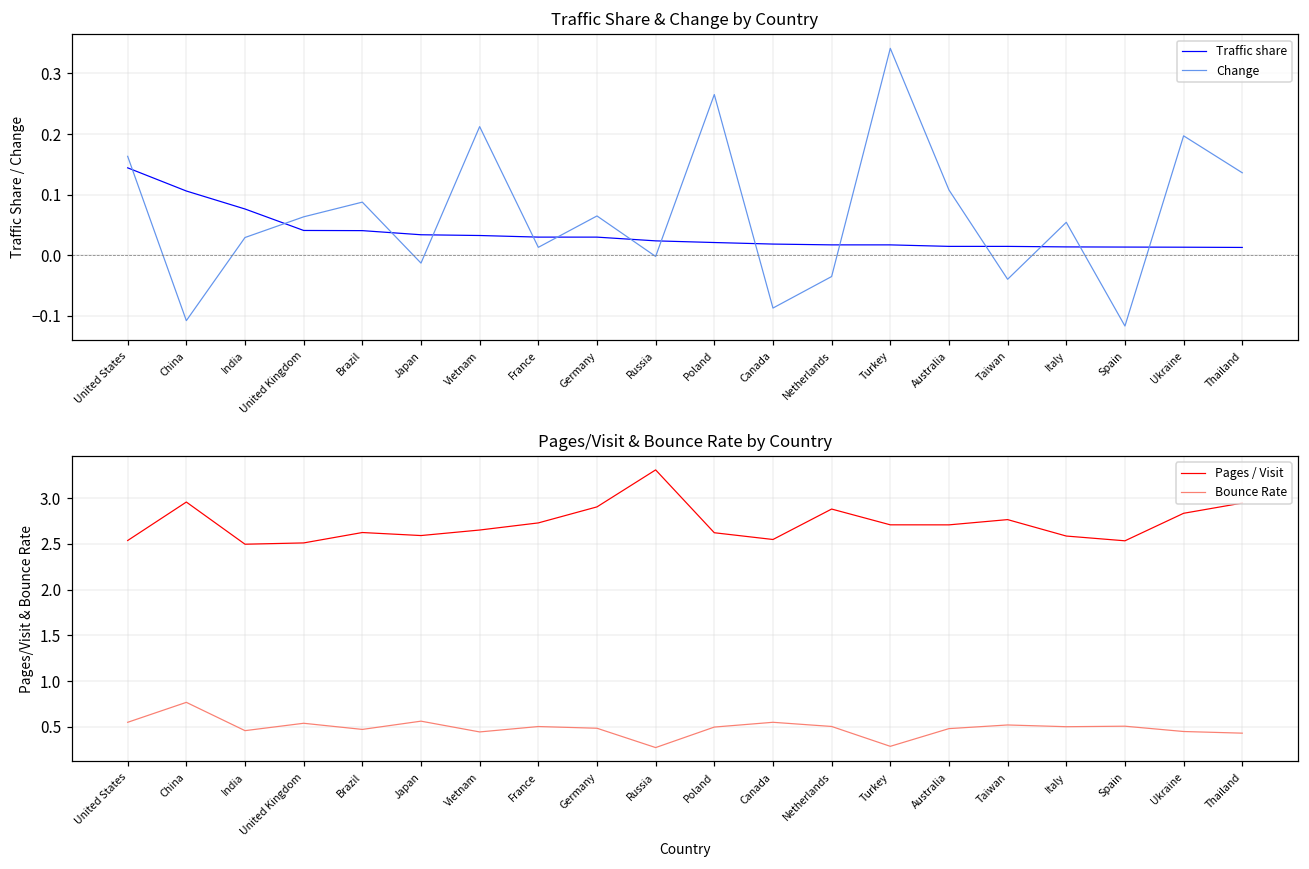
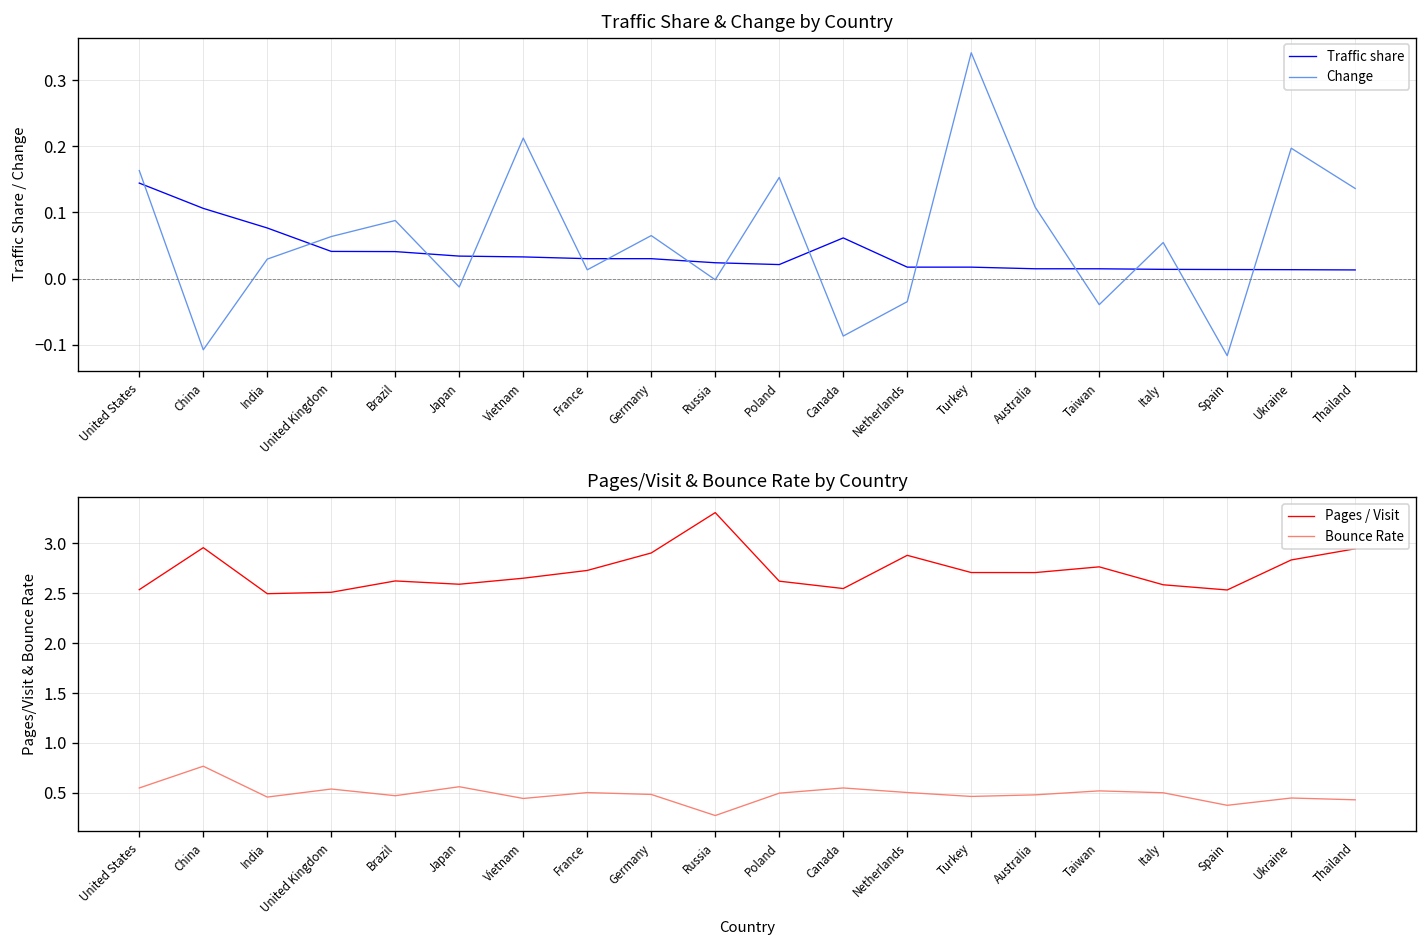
  {
    "Traffic Share & Change by Country": {
      "Traffic share": {
        "United States": 0.14,
        "China": 0.11,
        "India": 0.08,
        "United Kingdom": 0.04,
        "Brazil": 0.04,
        "Japan": 0.03,
        "Vietnam": 0.03,
        "France": 0.03,
        "Germany": 0.03,
        "Russia": 0.02,
        "Poland": 0.02,
-       "Canada": 0.02,
+       "Canada": 0.06,
        "Netherlands": 0.02,
        "Turkey": 0.02,
        "Australia": 0.01,
        "Taiwan": 0.01,
        "Italy": 0.01,
        "Spain": 0.01,
        "Ukraine": 0.01,
        "Thailand": 0.01
      },
      "Change": {
        "United States": 0.16,
        "China": -0.11,
        "India": 0.03,
        "United Kingdom": 0.06,
        "Brazil": 0.09,
        "Japan": -0.01,
        "Vietnam": 0.21,
        "France": 0.01,
        "Germany": 0.06,
        "Russia": 0.00,
-       "Poland": 0.27,
+       "Poland": 0.15,
        "Canada": -0.09,
        "Netherlands": -0.04,
        "Turkey": 0.34,
        "Australia": 0.11,
        "Taiwan": -0.04,
        "Italy": 0.05,
        "Spain": -0.12,
        "Ukraine": 0.20,
        "Thailand": 0.14
      }
    },
    "Pages/Visit & Bounce Rate by Country": {
      "Pages / Visit": {
        "United States": 2.5,
        "China": 3.0,
        "India": 2.5,
        "United Kingdom": 2.5,
        "Brazil": 2.6,
        "Japan": 2.6,
        "Vietnam": 2.7,
        "France": 2.7,
        "Germany": 2.9,
        "Russia": 3.3,
        "Poland": 2.6,
        "Canada": 2.5,
        "Netherlands": 2.9,
        "Turkey": 2.7,
        "Australia": 2.7,
        "Taiwan": 2.8,
        "Italy": 2.6,
        "Spain": 2.5,
        "Ukraine": 2.8,
        "Thailand": 2.9
      },
      "Bounce Rate": {
        "United States": 0.5,
        "China": 0.8,
        "India": 0.5,
        "United Kingdom": 0.5,
        "Brazil": 0.5,
        "Japan": 0.6,
        "Vietnam": 0.4,
        "France": 0.5,
        "Germany": 0.5,
        "Russia": 0.3,
        "Poland": 0.5,
        "Canada": 0.5,
        "Netherlands": 0.5,
-       "Turkey": 0.3,
+       "Turkey": 0.5,
        "Australia": 0.5,
        "Taiwan": 0.5,
        "Italy": 0.5,
-       "Spain": 0.5,
+       "Spain": 0.4,
        "Ukraine": 0.4,
        "Thailand": 0.4
      }
    }
  }
